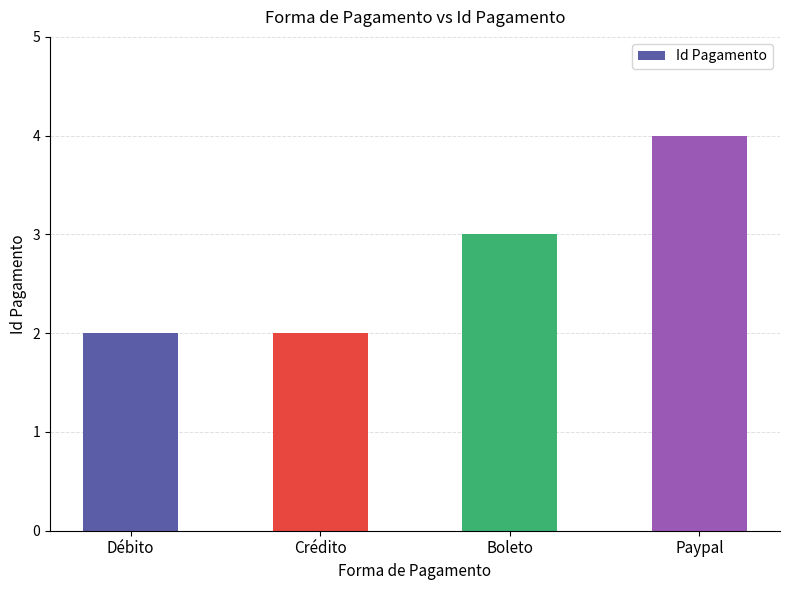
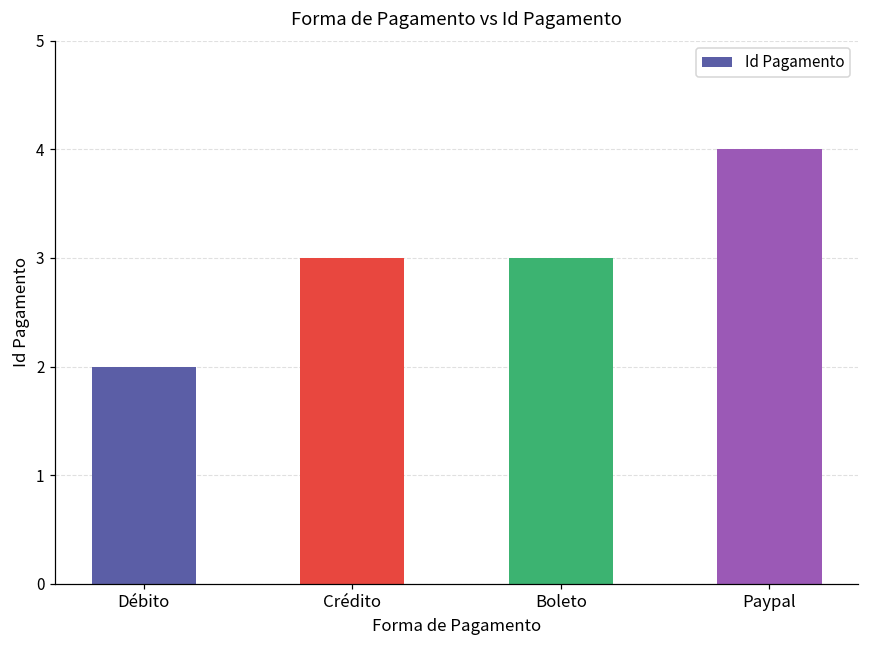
  {
    "Débito": 2,
-   "Crédito": 2,
+   "Crédito": 3,
    "Boleto": 3,
    "Paypal": 4
  }
